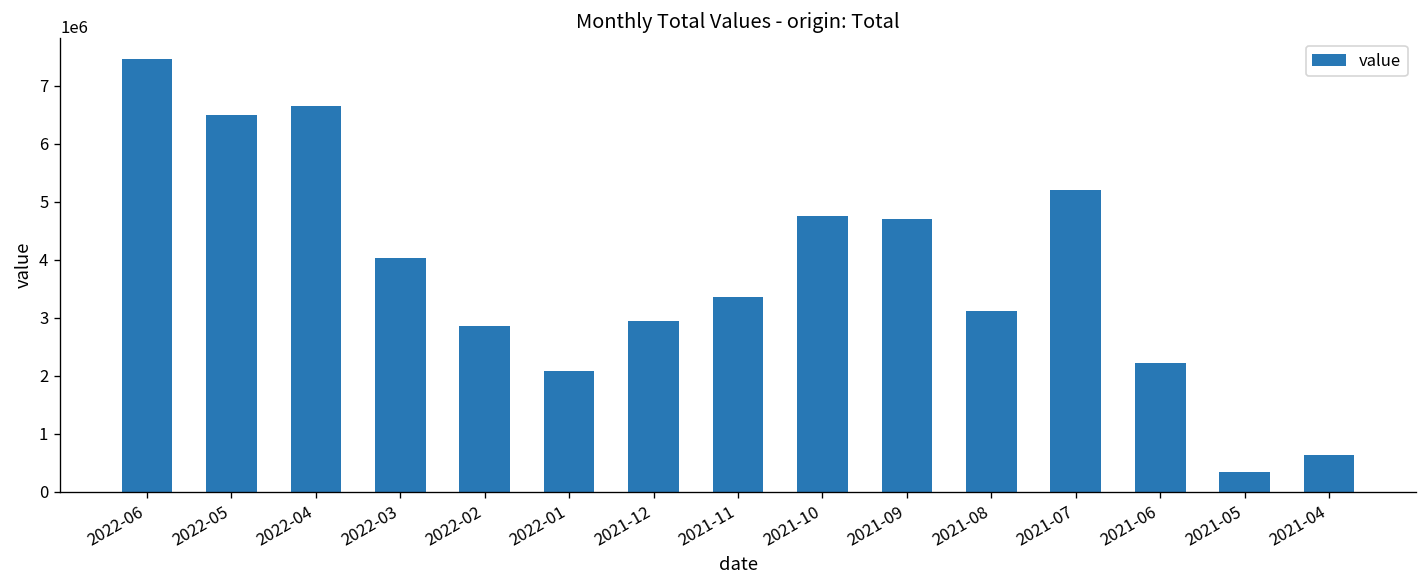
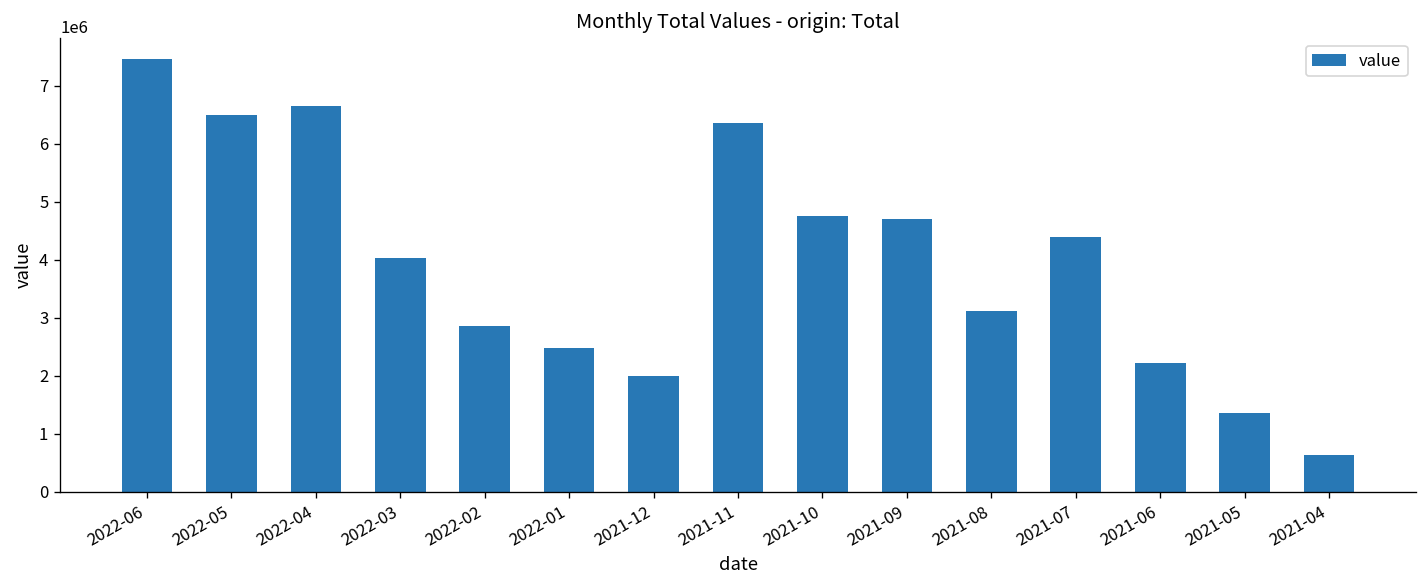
  {
    "2022-06": 7500000,
    "2022-05": 6500000,
    "2022-04": 6700000,
    "2022-03": 4000000,
    "2022-02": 2900000,
-   "2022-01": 2100000,
-   "2021-12": 2900000,
-   "2021-11": 3400000,
+   "2022-01": 2500000,
+   "2021-12": 2000000,
+   "2021-11": 6400000,
    "2021-10": 4800000,
    "2021-09": 4700000,
    "2021-08": 3100000,
-   "2021-07": 5200000,
+   "2021-07": 4400000,
    "2021-06": 2200000,
-   "2021-05": 300000,
+   "2021-05": 1400000,
    "2021-04": 600000
  }
